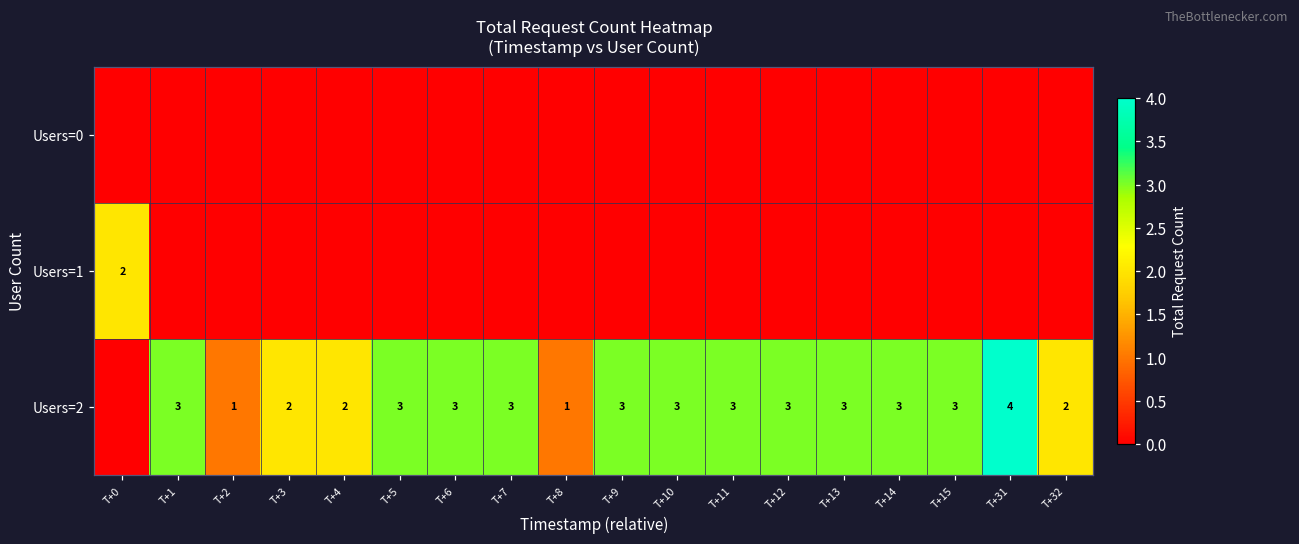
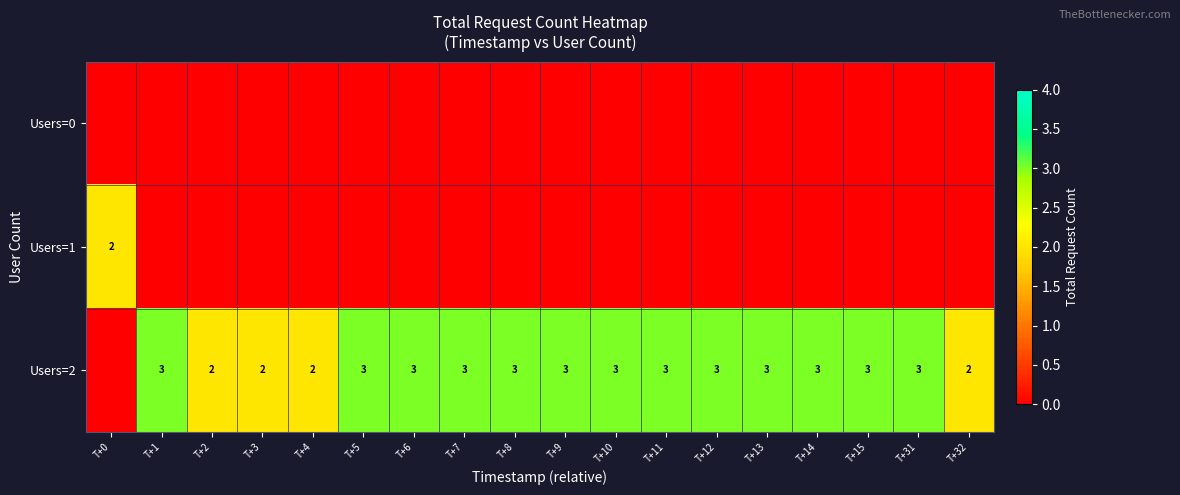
  {
    "Users=1": {
      "T+0": 2
    },
    "Users=2": {
      "T+1": 3,
-     "T+2": 1,
+     "T+2": 2,
      "T+3": 2,
      "T+4": 2,
      "T+5": 3,
      "T+6": 3,
      "T+7": 3,
-     "T+8": 1,
+     "T+8": 3,
      "T+9": 3,
      "T+10": 3,
      "T+11": 3,
      "T+12": 3,
      "T+13": 3,
      "T+14": 3,
      "T+15": 3,
-     "T+31": 4,
+     "T+31": 3,
      "T+32": 2
    }
  }
